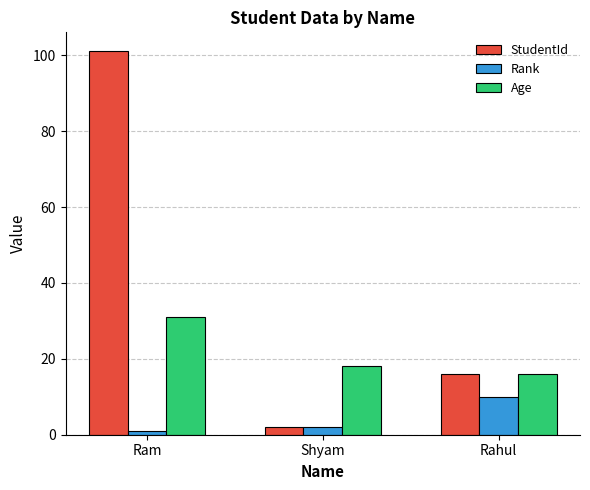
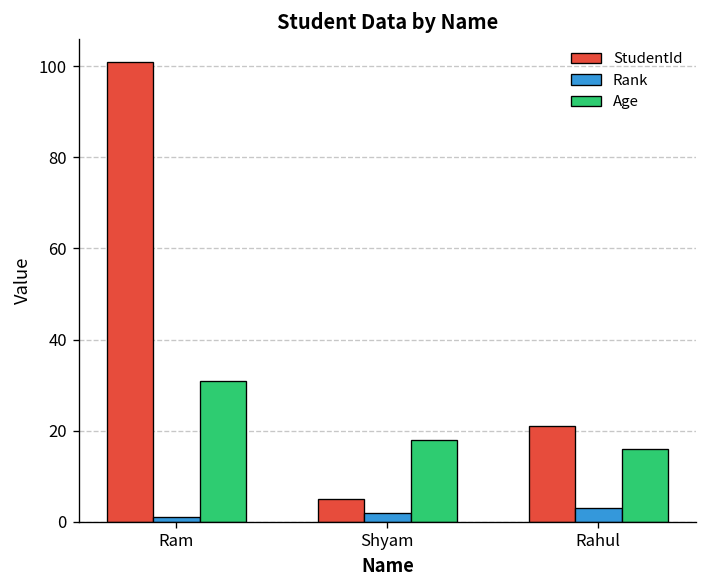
  {
    "StudentId": {
      "Ram": 101,
-     "Shyam": 2,
-     "Rahul": 16
+     "Shyam": 5,
+     "Rahul": 21
    },
    "Rank": {
      "Ram": 1,
      "Shyam": 2,
-     "Rahul": 10
+     "Rahul": 3
    },
    "Age": {
      "Ram": 31,
      "Shyam": 18,
      "Rahul": 16
    }
  }
